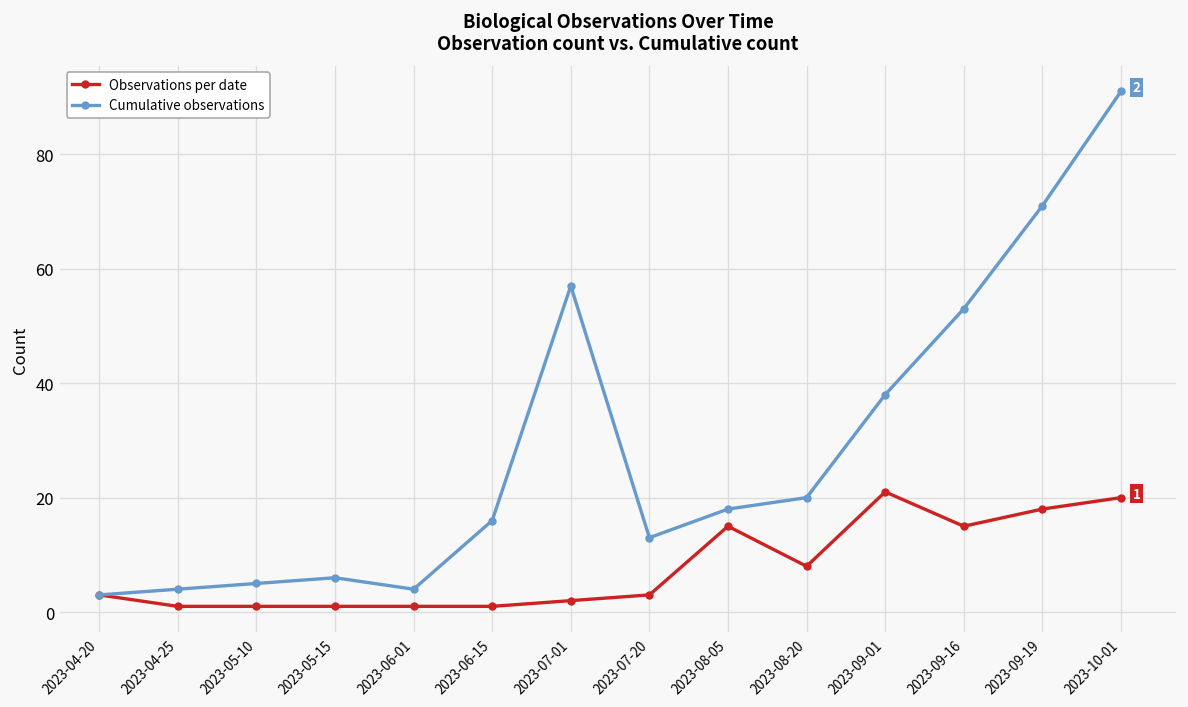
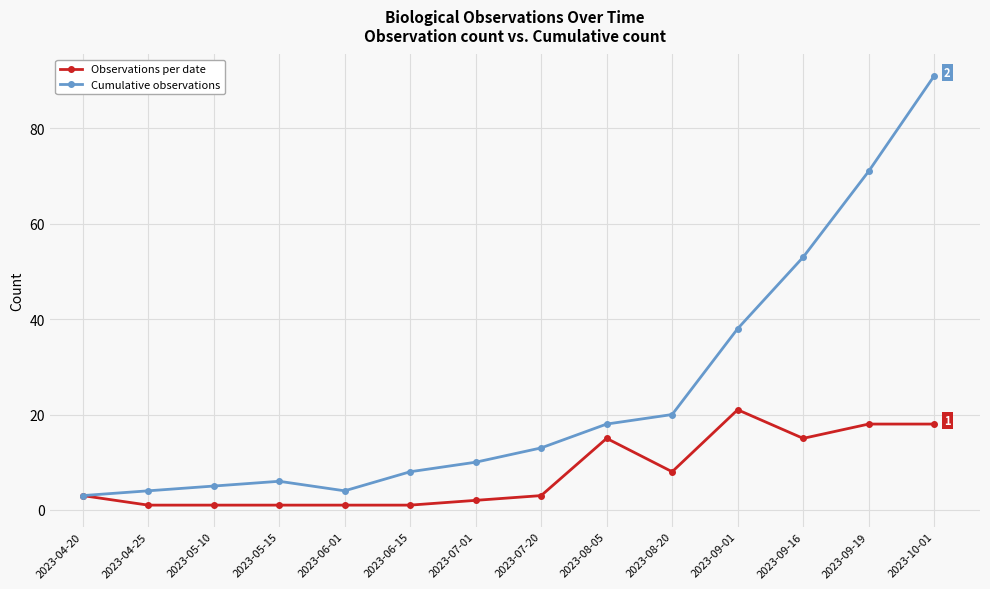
  {
    "Observations per date": {
      "2023-04-25": 1,
      "2023-05-10": 1,
      "2023-05-15": 1,
      "2023-06-01": 1,
      "2023-06-15": 1,
      "2023-07-01": 2,
      "2023-07-20": 3,
      "2023-08-05": 15,
      "2023-08-20": 8,
      "2023-09-01": 21,
      "2023-09-16": 15,
      "2023-09-19": 18,
-     "2023-10-01": 20
+     "2023-10-01": 18
    },
    "Cumulative observations": {
      "2023-04-25": 4,
      "2023-05-10": 5,
      "2023-05-15": 6,
      "2023-06-01": 4,
-     "2023-06-15": 16,
-     "2023-07-01": 57,
+     "2023-06-15": 8,
+     "2023-07-01": 10,
      "2023-07-20": 13,
      "2023-08-05": 18,
      "2023-08-20": 20,
      "2023-09-01": 38,
      "2023-09-16": 53,
      "2023-09-19": 71
    }
  }
